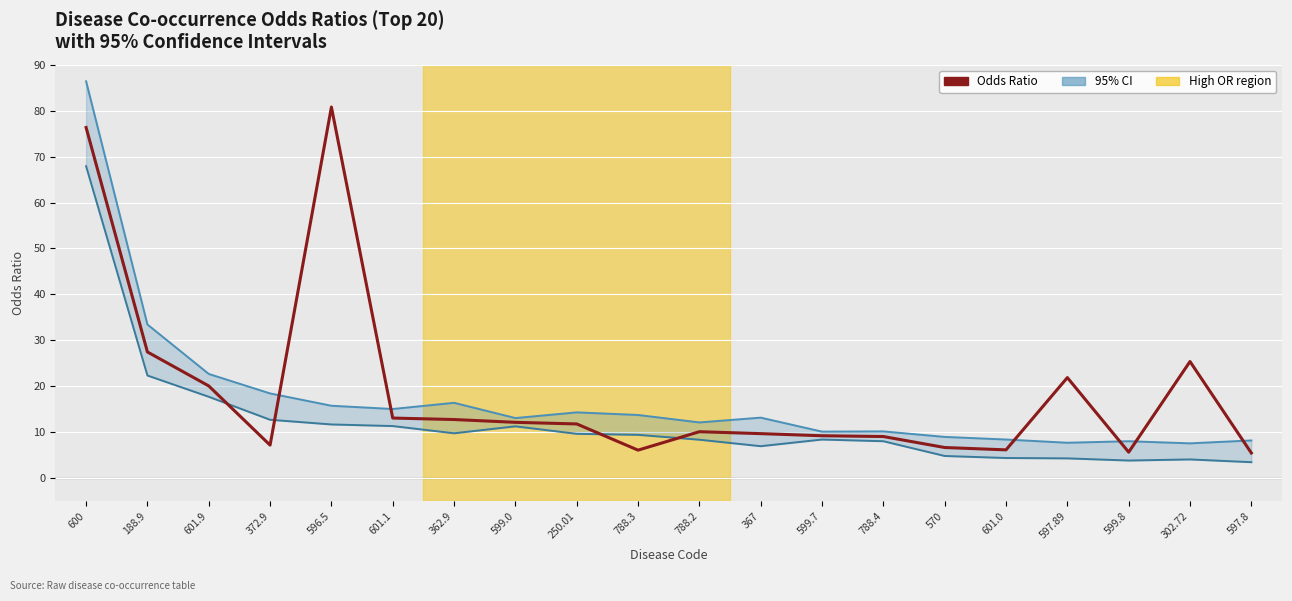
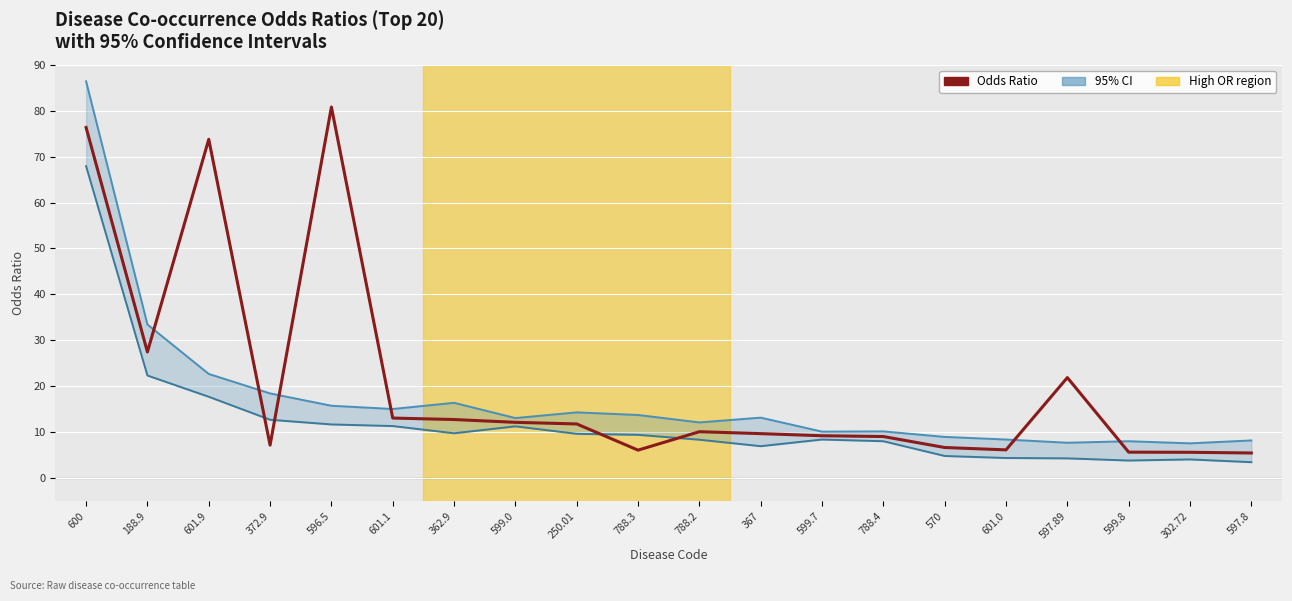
  {
    "Odds Ratio": {
      "600": 76,
      "188.9": 27,
-     "601.9": 20,
+     "601.9": 74,
      "372.9": 7,
      "596.5": 81,
      "601.1": 13,
      "362.9": 13,
      "599.0": 12,
      "250.01": 12,
      "788.3": 6,
      "788.2": 10,
      "367": 10,
      "599.7": 9,
      "788.4": 9,
      "570": 7,
      "601.0": 6,
      "597.89": 22,
      "599.8": 6,
-     "302.72": 25,
+     "302.72": 6,
      "597.8": 6
    }
  }
